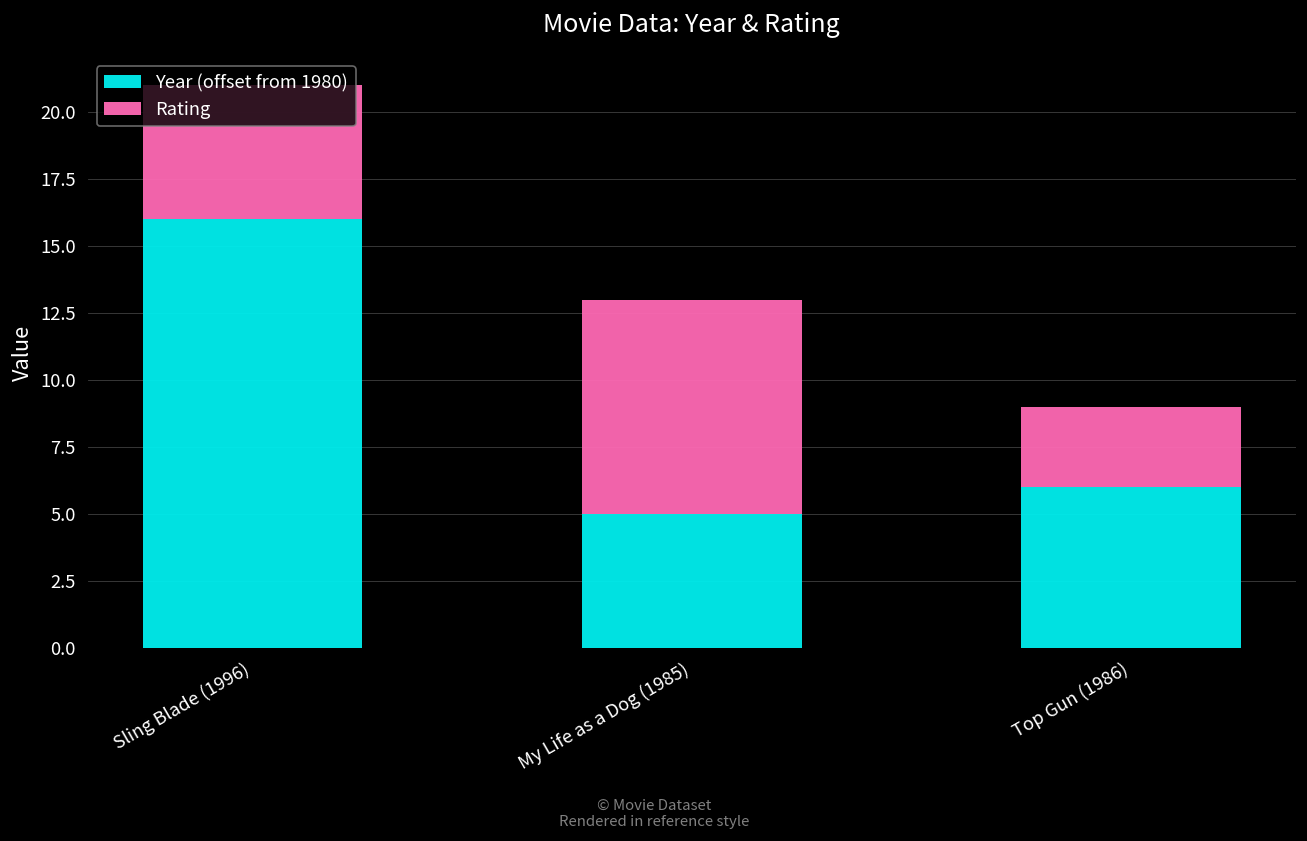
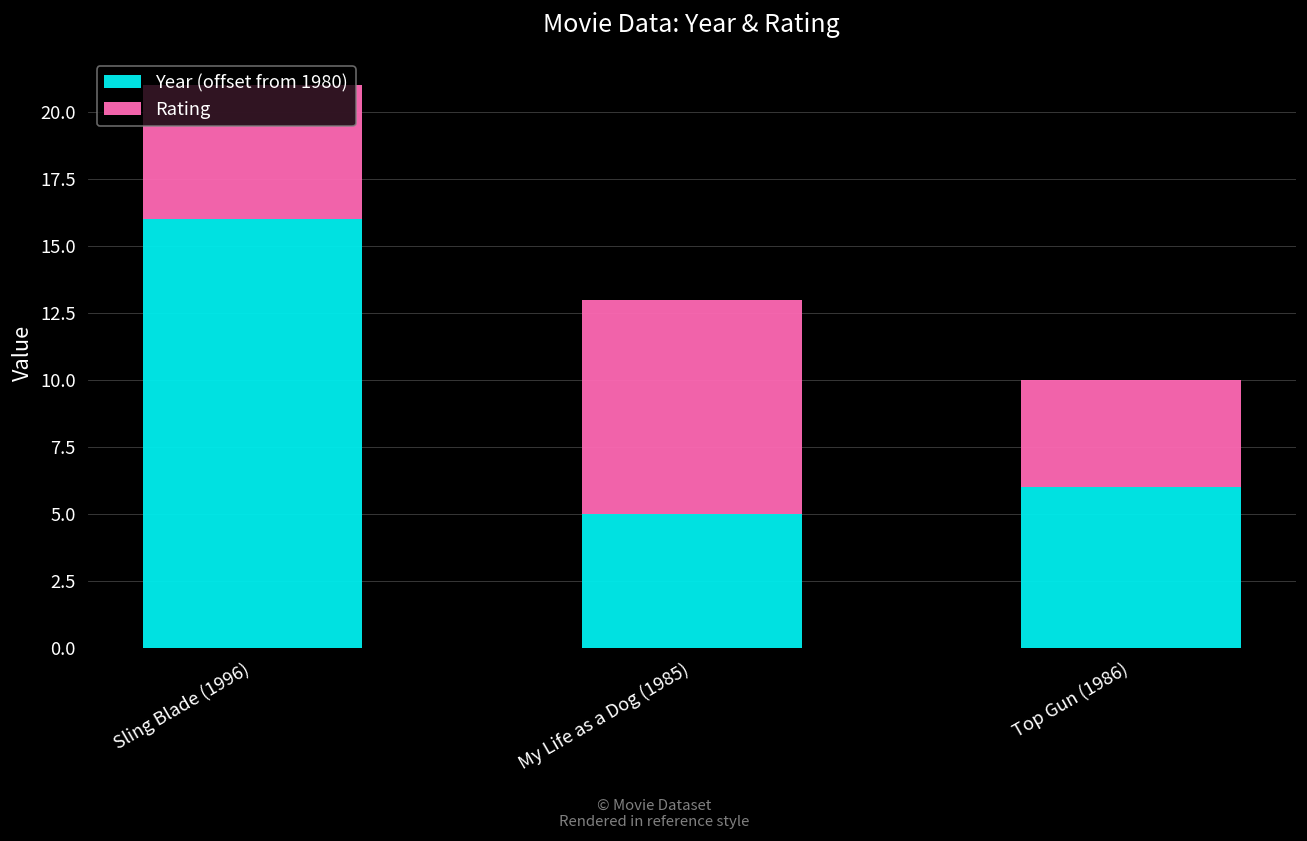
  {
    "Year (offset from 1980)": {
      "Sling Blade (1996)": 16,
      "My Life as a Dog (1985)": 5,
      "Top Gun (1986)": 6
    },
    "Rating": {
      "My Life as a Dog (1985)": 8,
-     "Top Gun (1986)": 3
+     "Top Gun (1986)": 4
    }
  }
